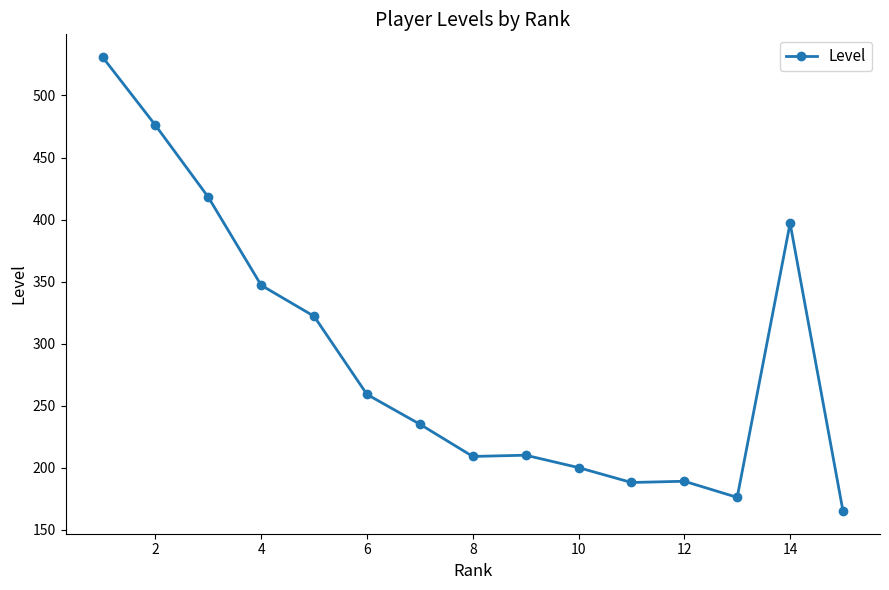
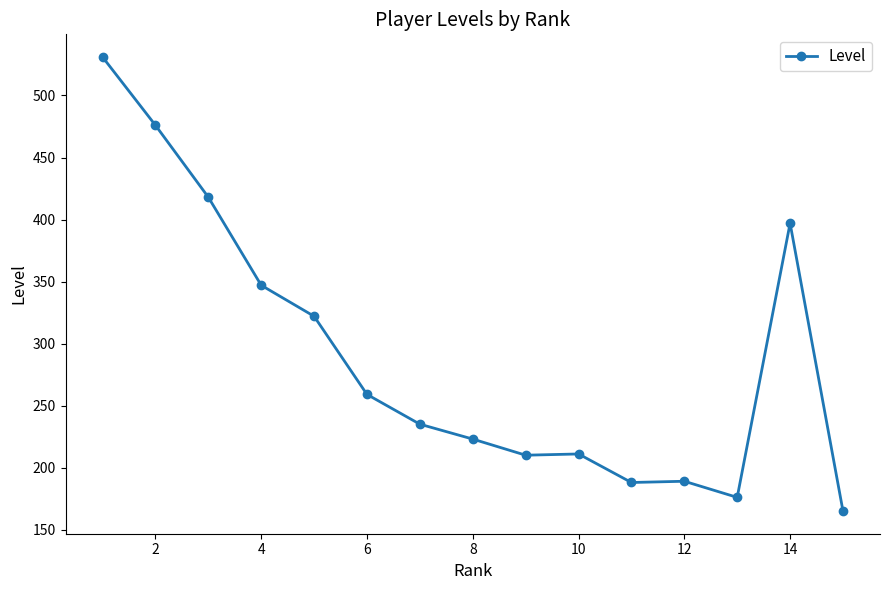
  {
    "2": 476,
    "4": 347,
    "6": 259,
-   "8": 209,
-   "10": 200,
+   "8": 223,
+   "10": 211,
    "12": 189,
    "14": 397
  }
